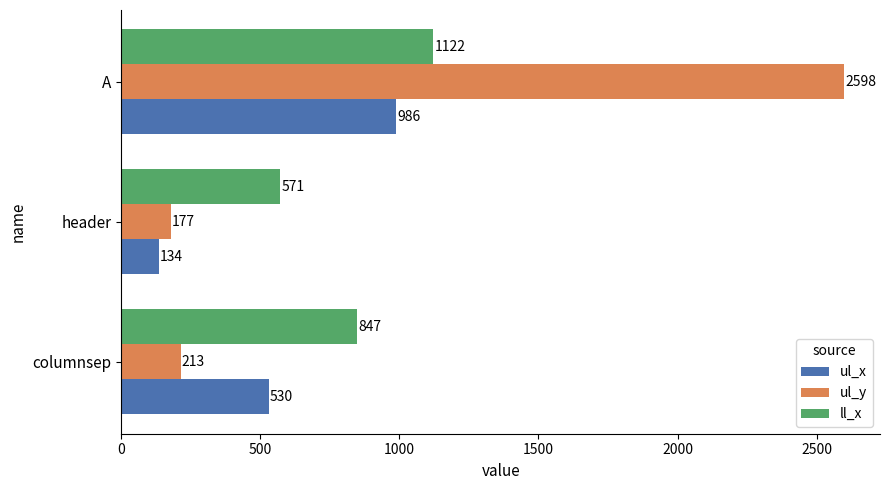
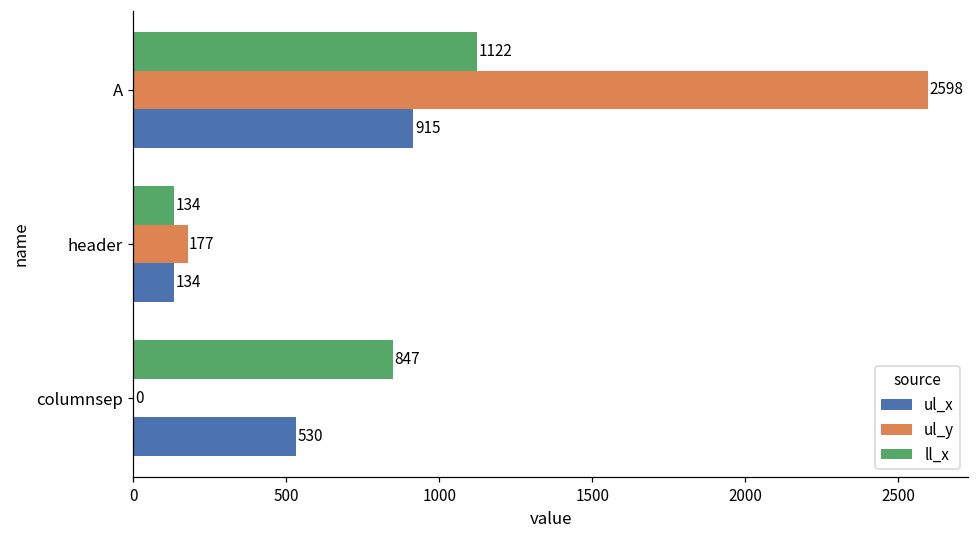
  {
    "ul_x": {
-     "A": 986,
+     "A": 915,
      "header": 134,
      "columnsep": 530
    },
    "ul_y": {
      "A": 2598,
      "header": 177,
-     "columnsep": 213
+     "columnsep": 0
    },
    "ll_x": {
      "A": 1122,
-     "header": 571,
+     "header": 134,
      "columnsep": 847
    }
  }
